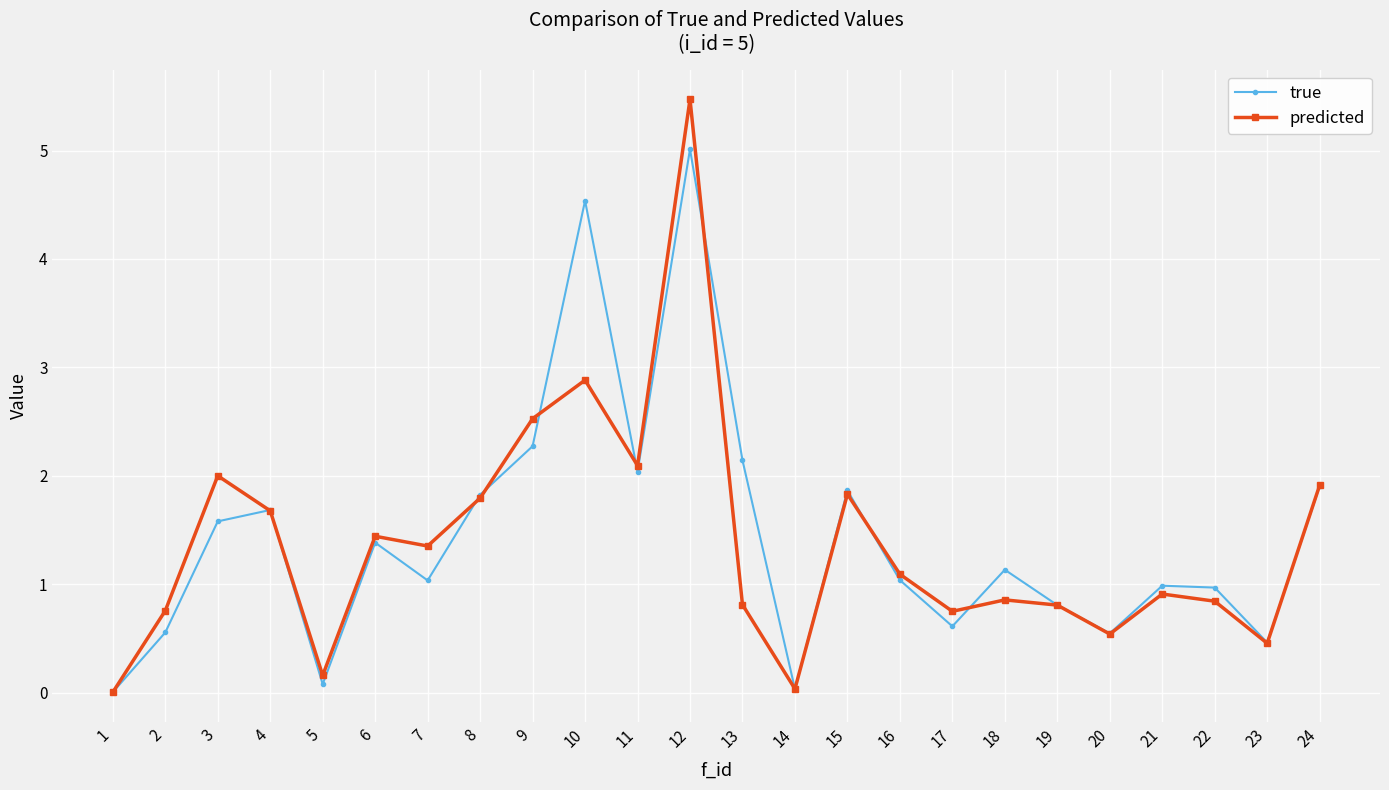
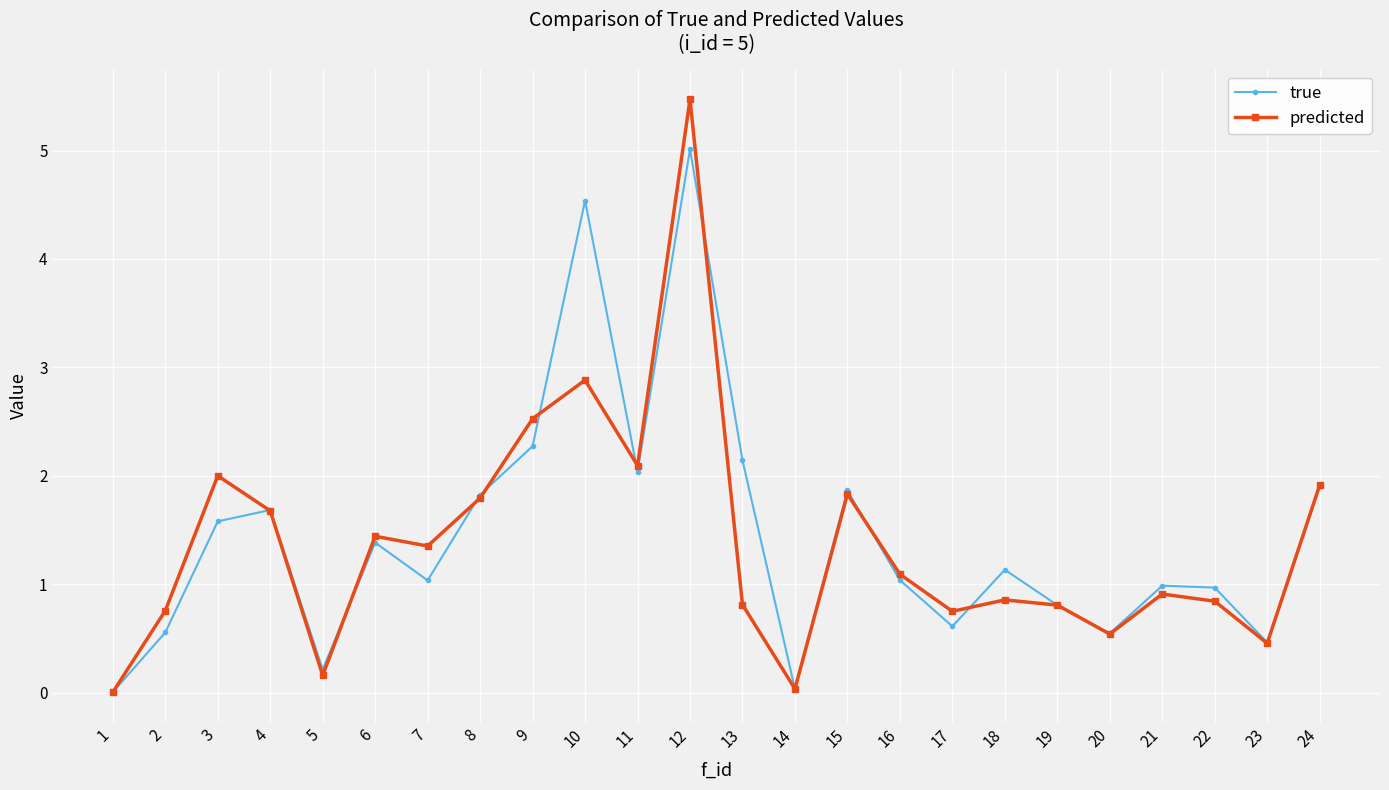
  {
    "true": {
      "2": 0.55,
      "3": 1.58,
-     "5": 0.08,
+     "5": 0.21,
      "6": 1.38,
      "7": 1.03,
      "8": 1.82,
      "9": 2.27,
      "10": 4.54,
      "11": 2.04,
      "12": 5.01,
      "13": 2.14,
      "15": 1.86,
      "16": 1.04,
      "17": 0.61,
      "18": 1.13,
      "21": 0.99,
      "22": 0.97
    },
    "predicted": {
      "2": 0.76,
      "3": 2.00,
      "5": 0.16,
      "6": 1.44,
      "7": 1.35,
      "8": 1.79,
      "9": 2.53,
      "10": 2.88,
      "11": 2.09,
      "12": 5.47,
      "13": 0.81,
      "15": 1.83,
      "16": 1.09,
      "17": 0.75,
      "18": 0.85,
      "21": 0.91,
      "22": 0.84
    }
  }
